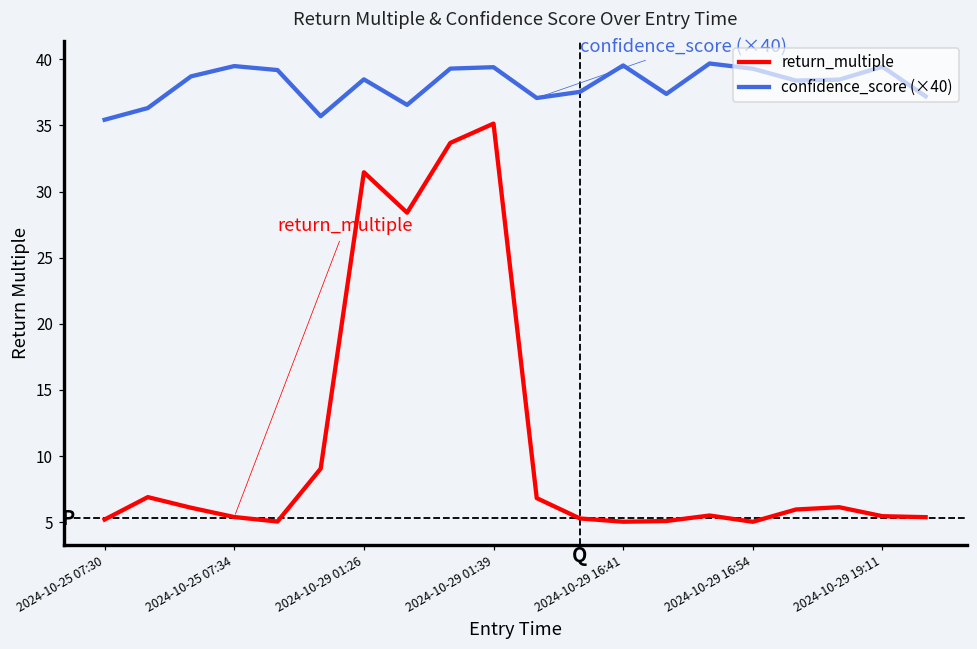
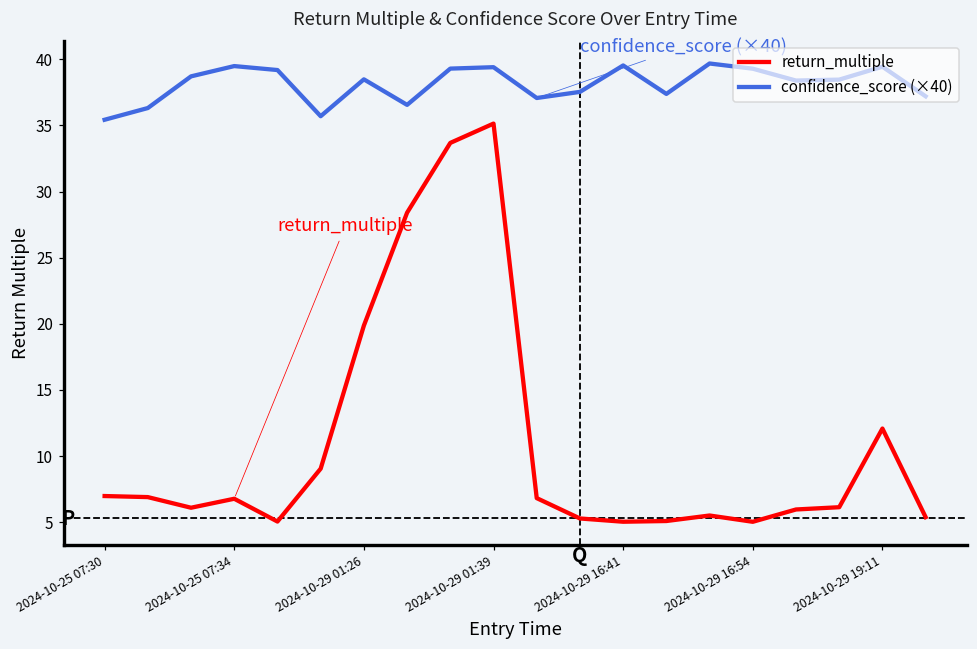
  {
    "return_multiple": {
-     "2024-10-25 07:30": 5.2,
-     "2024-10-25 07:34": 5.4,
-     "2024-10-29 01:26": 31.5,
+     "2024-10-25 07:30": 7.0,
+     "2024-10-25 07:34": 6.8,
+     "2024-10-29 01:26": 19.9,
      "2024-10-29 01:39": 35.1,
      "2024-10-29 16:41": 5.0,
      "2024-10-29 16:54": 5.0,
-     "2024-10-29 19:11": 5.5
+     "2024-10-29 19:11": 12.1
    },
    "confidence_score (×40)": {
      "2024-10-25 07:30": 35.4,
      "2024-10-25 07:34": 39.5,
      "2024-10-29 01:26": 38.5,
      "2024-10-29 01:39": 39.4
    }
  }
